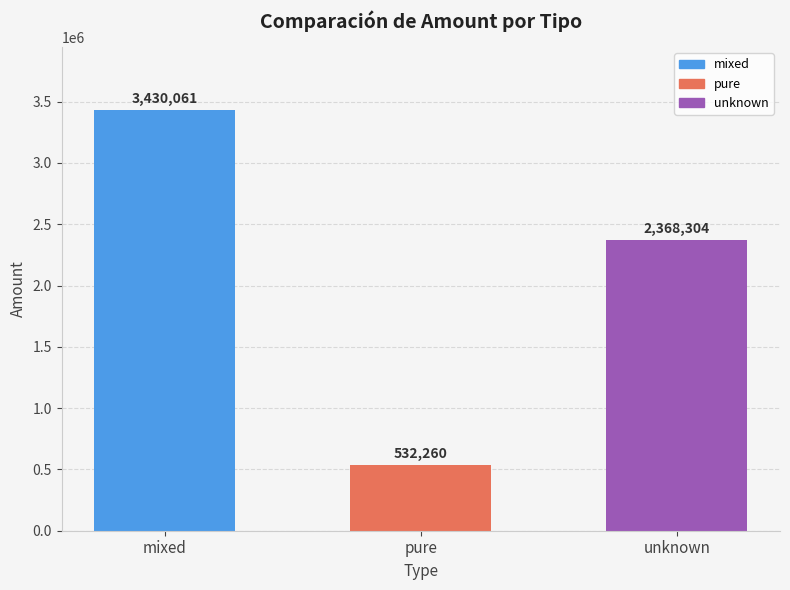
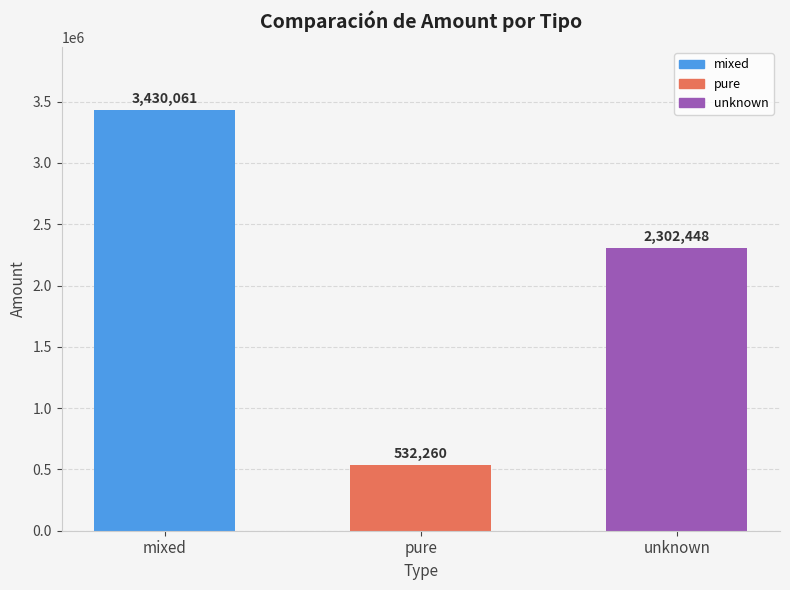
  {
    "mixed": "3,430,061",
    "pure": "532,260",
-   "unknown": "2,368,304"
+   "unknown": "2,302,448"
  }
